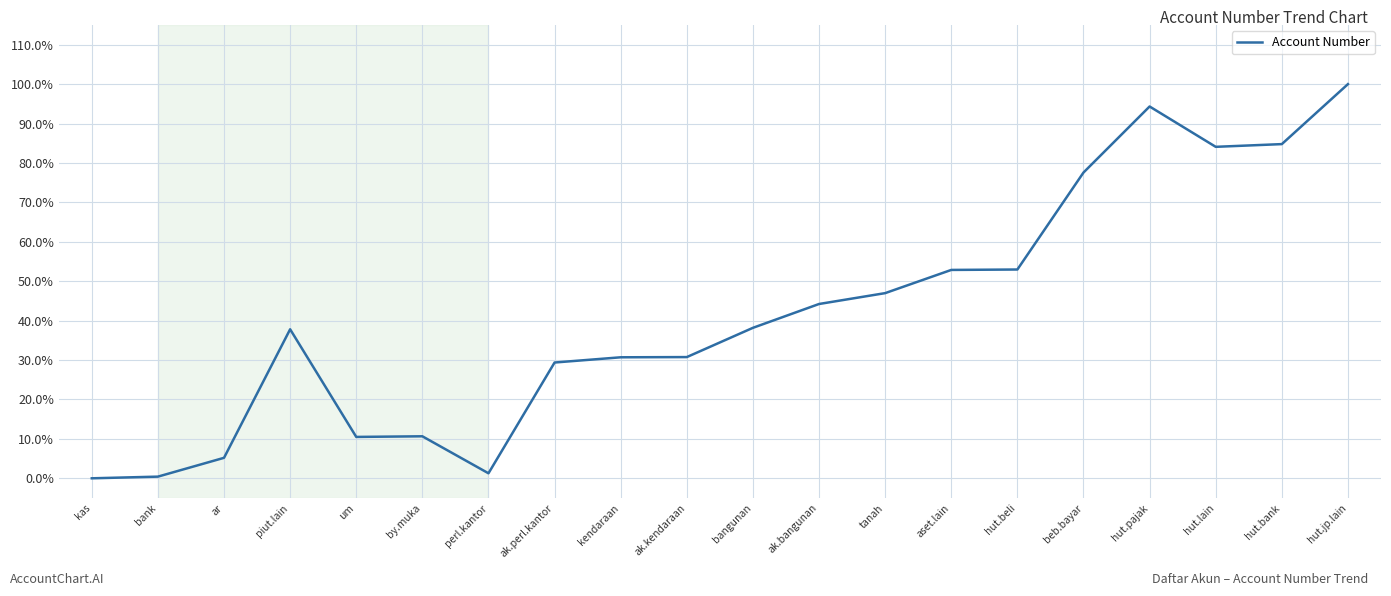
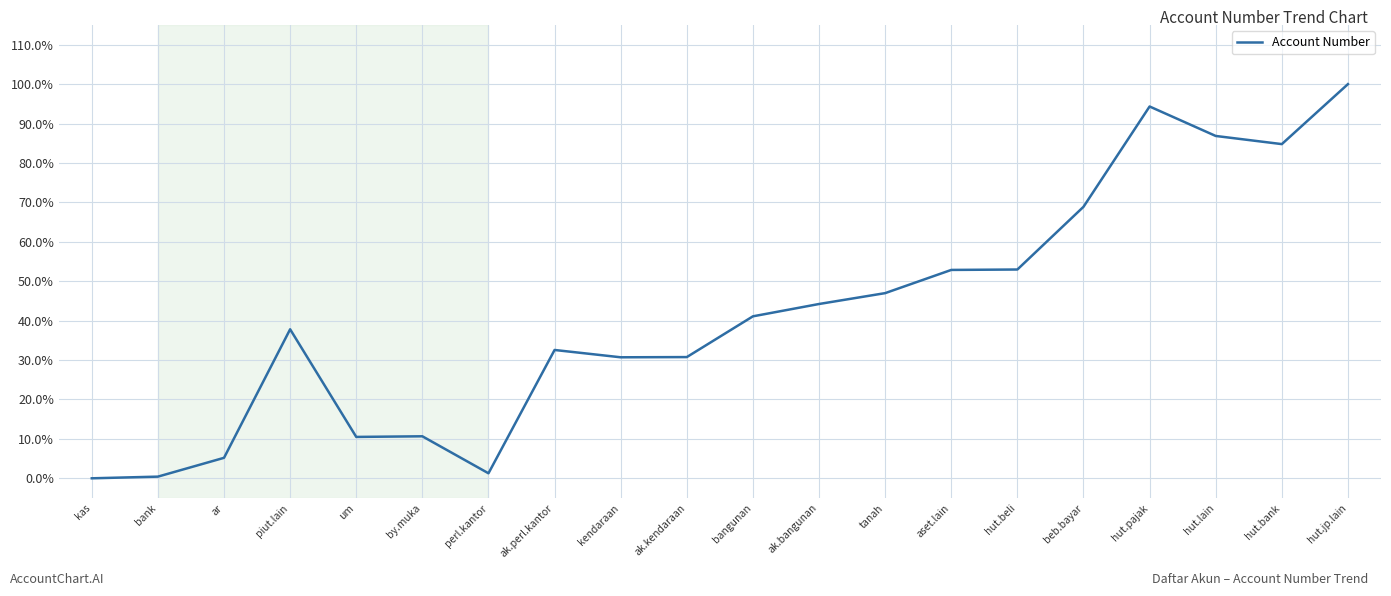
  {
    "kas": "0%",
    "bank": "0%",
    "ar": "5%",
    "piut.lain": "38%",
    "um": "10%",
    "by.muka": "11%",
    "perl.kantor": "1%",
-   "ak.perl.kantor": "29%",
+   "ak.perl.kantor": "33%",
    "kendaraan": "31%",
    "ak.kendaraan": "31%",
-   "bangunan": "38%",
+   "bangunan": "41%",
    "ak.bangunan": "44%",
    "tanah": "47%",
    "aset.lain": "53%",
    "hut.beli": "53%",
-   "beb.bayar": "78%",
+   "beb.bayar": "69%",
    "hut.pajak": "94%",
-   "hut.lain": "84%",
+   "hut.lain": "87%",
    "hut.bank": "85%",
    "hut.jp.lain": "100%"
  }
